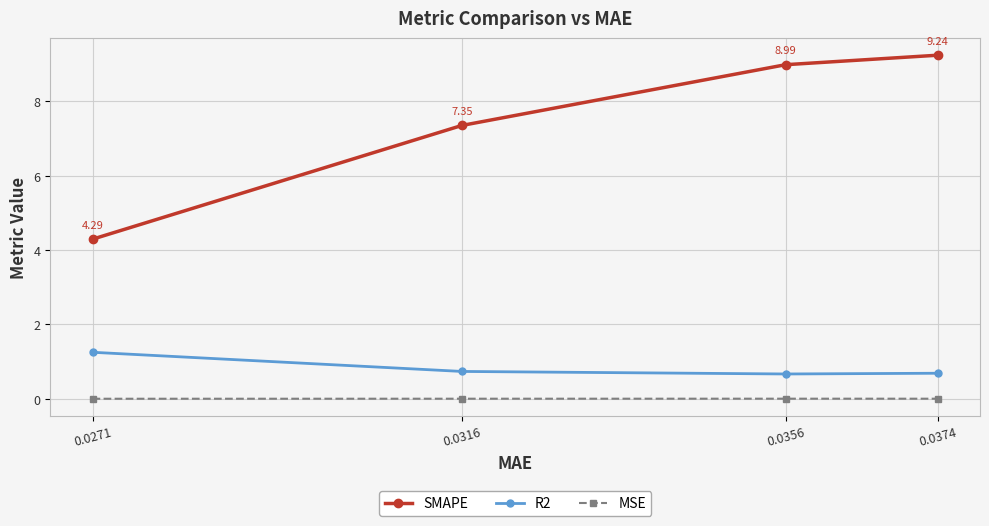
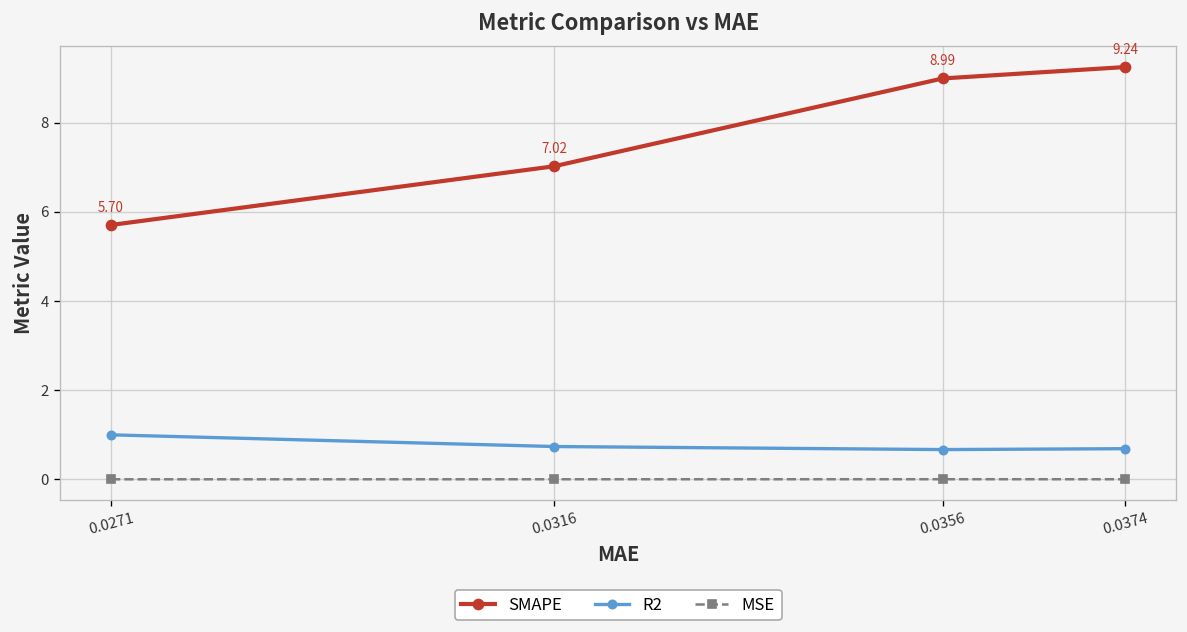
  {
    "SMAPE": {
-     "0.0271": 4.29,
-     "0.0316": 7.35,
+     "0.0271": 5.70,
+     "0.0316": 7.02,
      "0.0356": 8.99,
      "0.0374": 9.24
    },
    "R2": {
-     "0.0271": 1.3,
+     "0.0271": 1.0,
      "0.0316": 0.7,
      "0.0356": 0.7,
      "0.0374": 0.7
    },
    "MSE": {
      "0.0271": 0.0,
      "0.0316": 0.0,
      "0.0356": 0.0,
      "0.0374": 0.0
    }
  }
